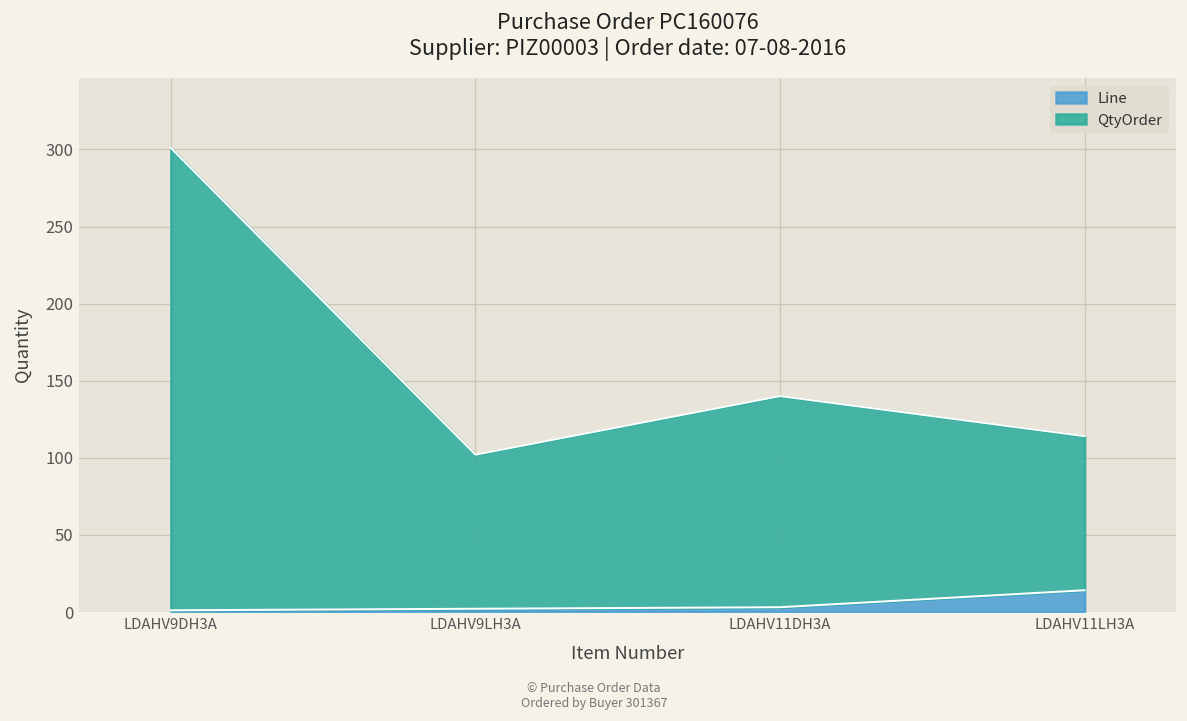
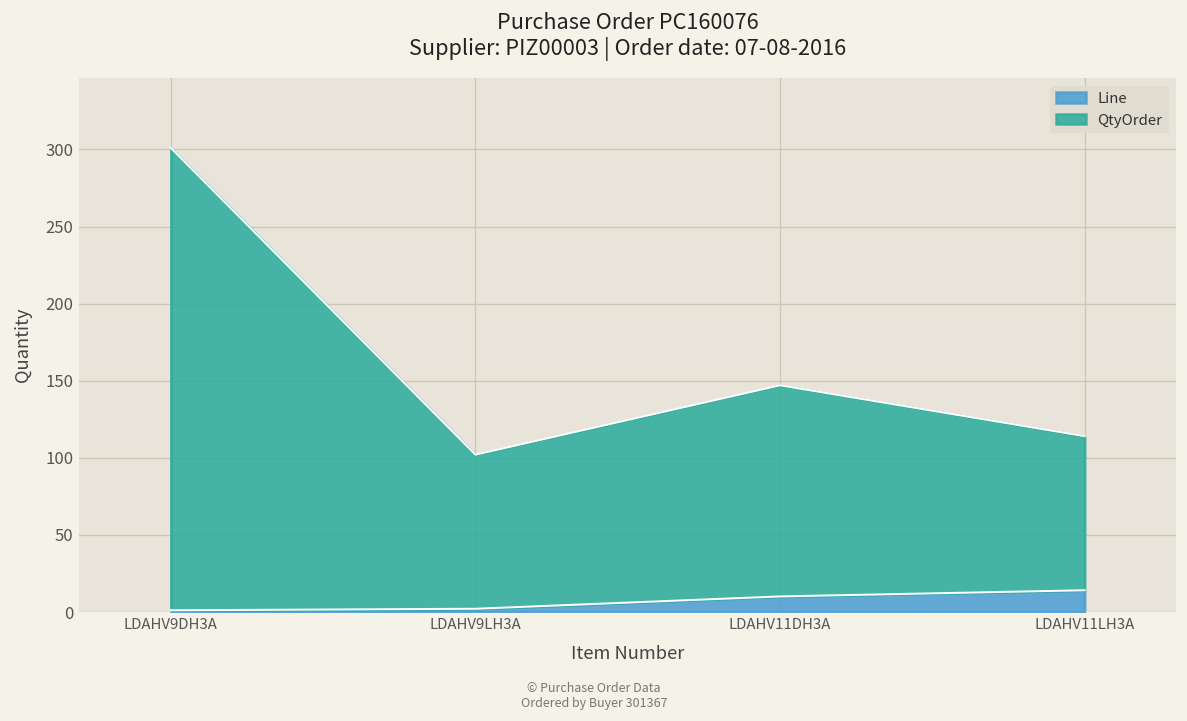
  {
    "Line": {
      "LDAHV9DH3A": 1,
      "LDAHV9LH3A": 2,
-     "LDAHV11DH3A": 3,
+     "LDAHV11DH3A": 10,
      "LDAHV11LH3A": 14
    },
    "QtyOrder": {
      "LDAHV9DH3A": 300,
      "LDAHV9LH3A": 100,
      "LDAHV11DH3A": 137,
      "LDAHV11LH3A": 100
    }
  }
